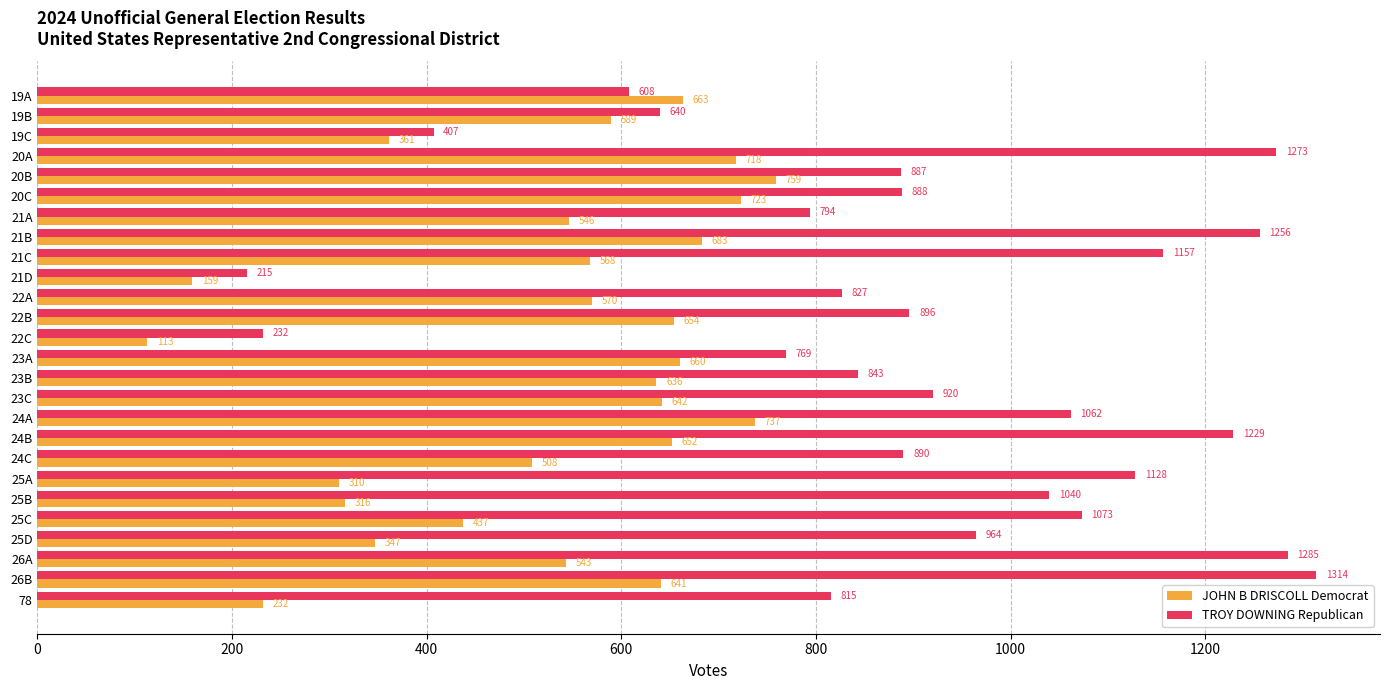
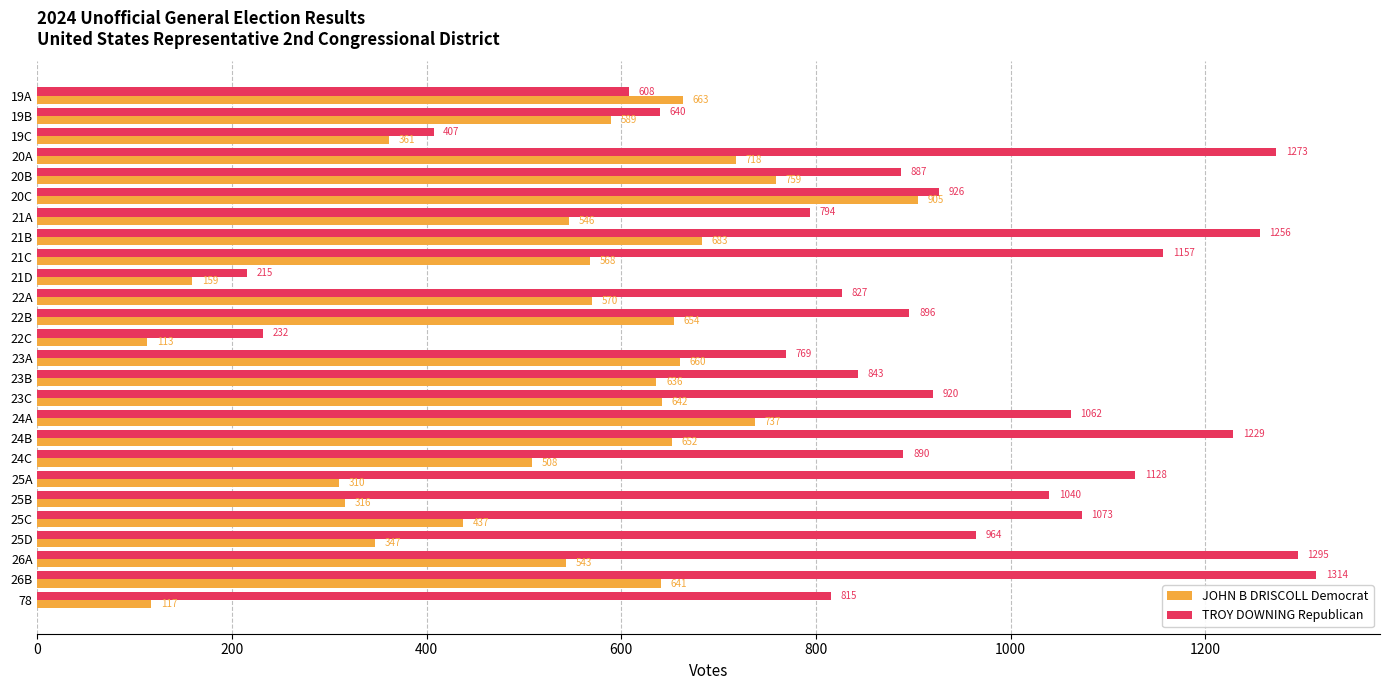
  {
    "JOHN B DRISCOLL Democrat": {
      "19A": 663,
      "19B": 589,
      "19C": 361,
      "20A": 718,
      "20B": 759,
-     "20C": 723,
+     "20C": 905,
      "21A": 546,
      "21B": 683,
      "21C": 568,
      "21D": 159,
      "22A": 570,
      "22B": 654,
      "22C": 113,
      "23A": 660,
      "23B": 636,
      "23C": 642,
      "24A": 737,
      "24B": 652,
      "24C": 508,
      "25A": 310,
      "25B": 316,
      "25C": 437,
      "25D": 347,
      "26A": 543,
      "26B": 641,
-     "78": 232
+     "78": 117
    },
    "TROY DOWNING Republican": {
      "19A": 608,
      "19B": 640,
      "19C": 407,
      "20A": 1273,
      "20B": 887,
-     "20C": 888,
+     "20C": 926,
      "21A": 794,
      "21B": 1256,
      "21C": 1157,
      "21D": 215,
      "22A": 827,
      "22B": 896,
      "22C": 232,
      "23A": 769,
      "23B": 843,
      "23C": 920,
      "24A": 1062,
      "24B": 1229,
      "24C": 890,
      "25A": 1128,
      "25B": 1040,
      "25C": 1073,
      "25D": 964,
-     "26A": 1285,
+     "26A": 1295,
      "26B": 1314,
      "78": 815
    }
  }
